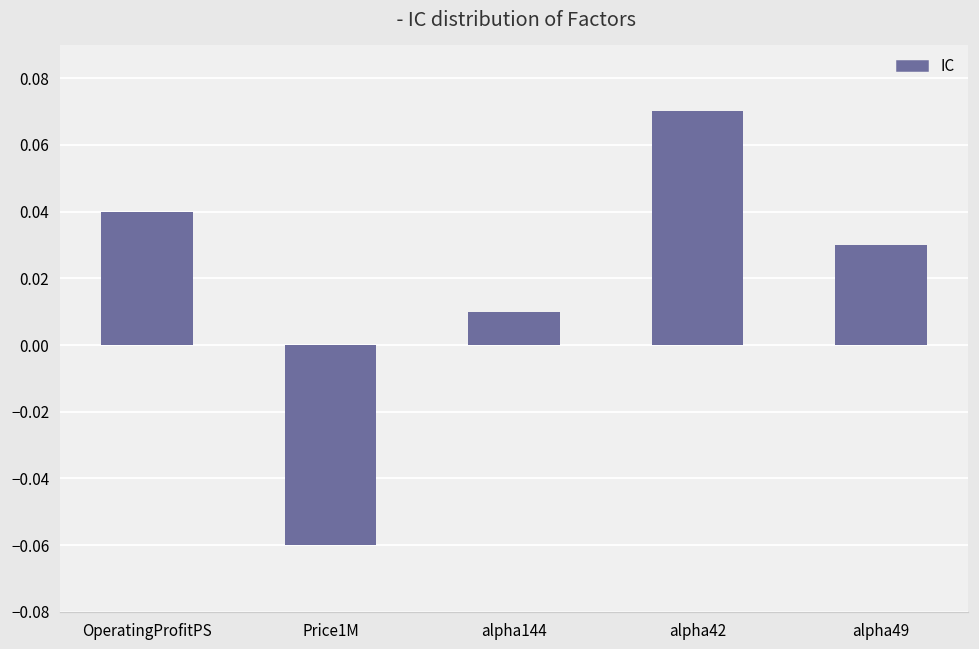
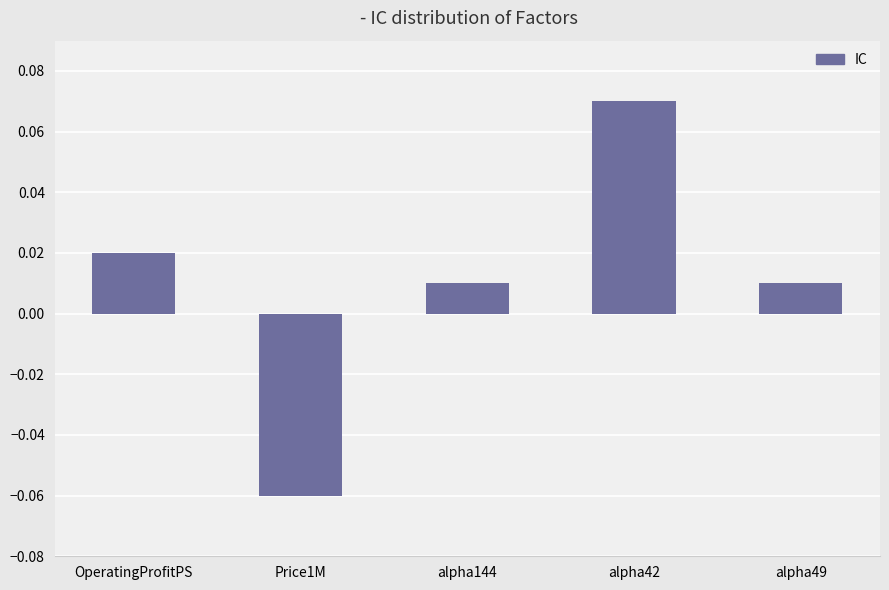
  {
-   "OperatingProfitPS": 0.04,
+   "OperatingProfitPS": 0.02,
    "Price1M": -0.06,
    "alpha144": 0.01,
    "alpha42": 0.07,
-   "alpha49": 0.03
+   "alpha49": 0.01
  }
